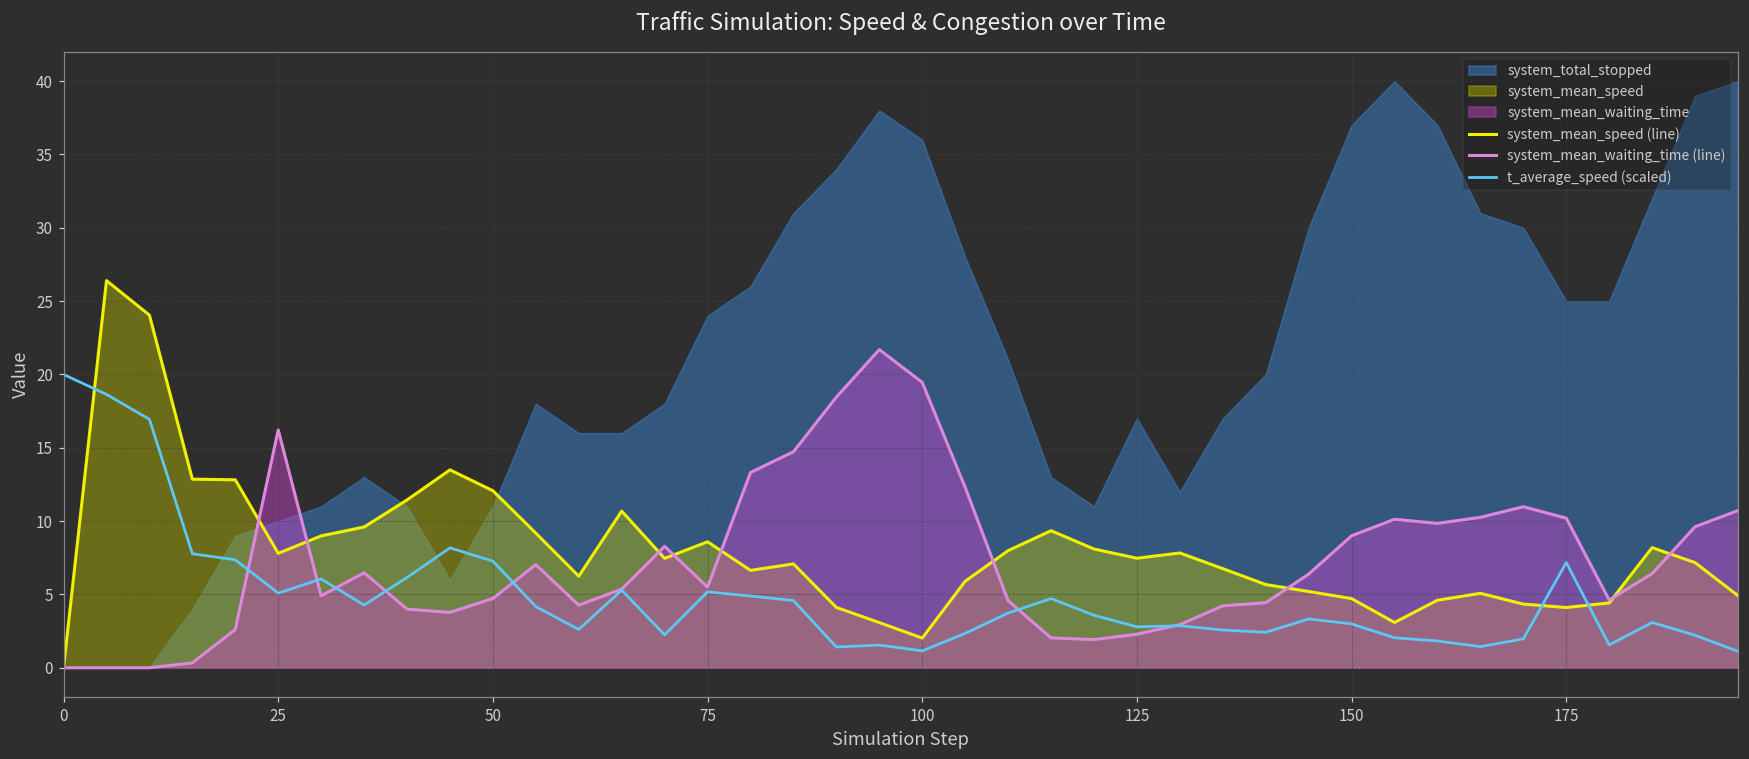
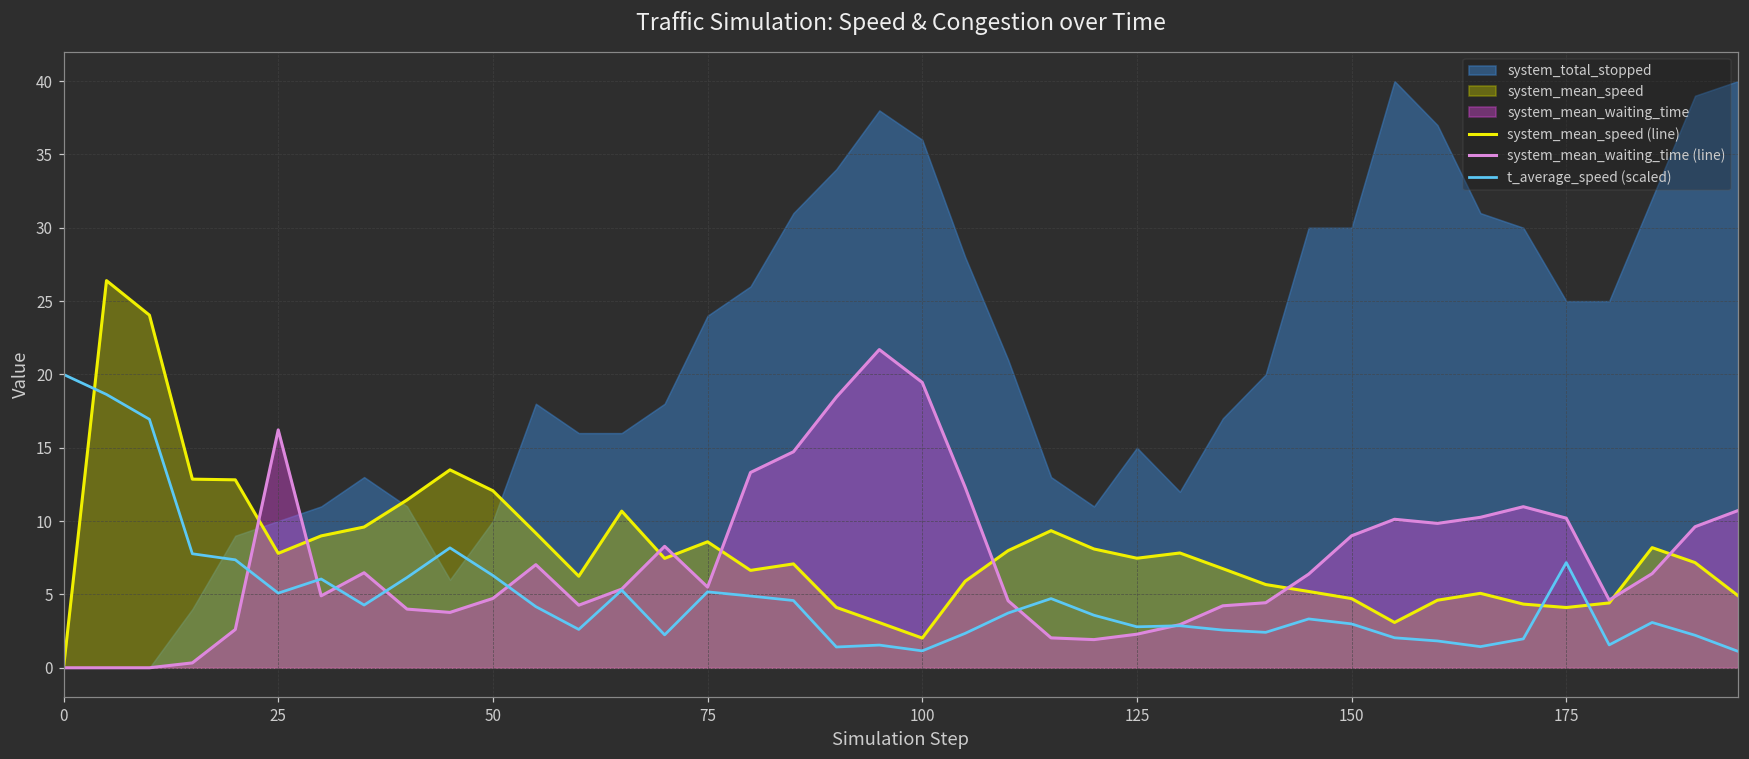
  {
    "system_mean_speed": {
      "25": 7.8,
      "50": 12.1,
      "75": 8.6,
      "100": 2.0,
      "125": 7.5,
      "150": 4.7,
      "175": 4.1
    },
    "system_total_stopped": {
      "25": 10,
-     "50": 11,
+     "50": 10,
      "75": 24,
      "100": 36,
-     "125": 17,
-     "150": 37,
+     "125": 15,
+     "150": 30,
      "175": 25
    },
    "system_mean_waiting_time": {
      "25": 16.2,
      "50": 4.7,
      "75": 5.5,
      "100": 19.5,
      "125": 2.3,
      "150": 9.0,
      "175": 10.2
    },
    "t_average_speed (scaled)": {
      "0": 20.0,
      "25": 5.1,
-     "50": 7.3,
+     "50": 6.3,
      "75": 5.2,
      "100": 1.2,
      "125": 2.8,
      "150": 3.0,
      "175": 7.2
    }
  }
